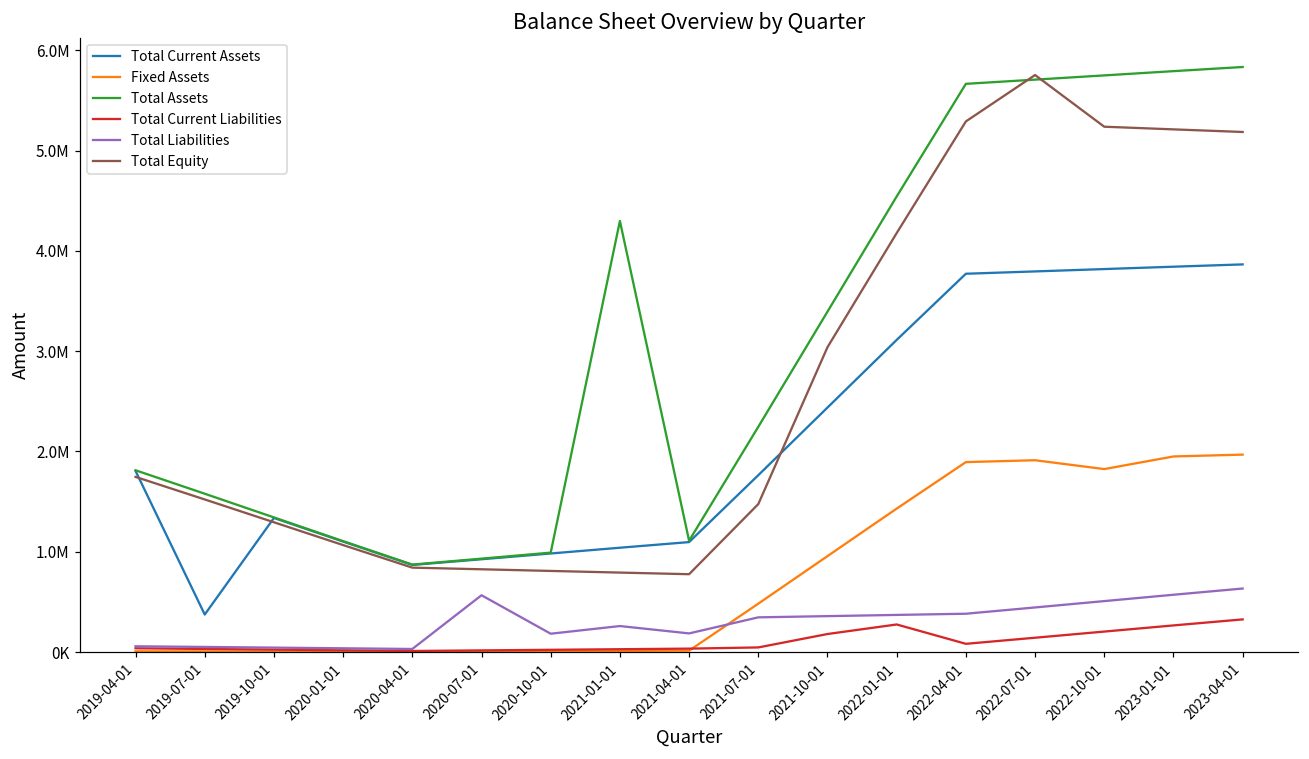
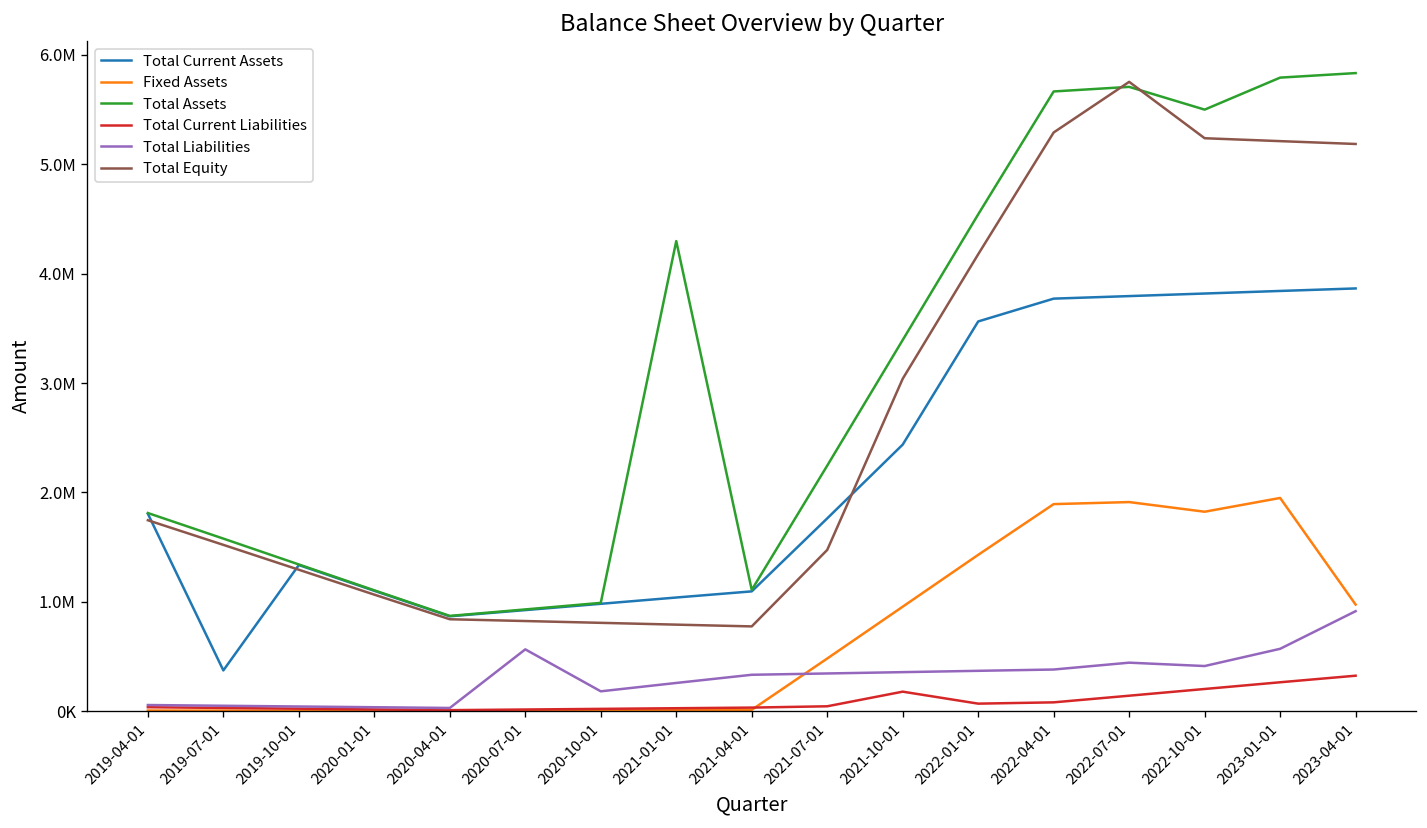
  {
    "Total Current Assets": {
      "2019-07-01": 400000,
      "2021-01-01": 1000000,
      "2021-07-01": 1800000,
      "2021-10-01": 2400000,
-     "2022-01-01": 3100000,
+     "2022-01-01": 3600000,
      "2022-04-01": 3800000,
      "2022-07-01": 3800000,
      "2022-10-01": 3800000,
      "2023-01-01": 3800000,
      "2023-04-01": 3900000
    },
    "Fixed Assets": {
      "2019-04-01": 0,
      "2021-07-01": 500000,
      "2021-10-01": 1000000,
      "2022-01-01": 1400000,
      "2022-04-01": 1900000,
      "2022-07-01": 1900000,
      "2022-10-01": 1800000,
      "2023-01-01": 1900000,
-     "2023-04-01": 2000000
+     "2023-04-01": 1000000
    },
    "Total Assets": {
      "2019-07-01": 1600000,
      "2021-01-01": 4300000,
      "2021-07-01": 2200000,
      "2021-10-01": 3400000,
      "2022-01-01": 4500000,
      "2022-04-01": 5700000,
      "2022-07-01": 5700000,
-     "2022-10-01": 5700000,
+     "2022-10-01": 5500000,
      "2023-01-01": 5800000,
      "2023-04-01": 5800000
    },
    "Total Current Liabilities": {
      "2021-07-01": 0,
      "2021-10-01": 200000,
-     "2022-01-01": 300000,
+     "2022-01-01": 100000,
      "2022-04-01": 100000,
      "2022-07-01": 100000,
      "2022-10-01": 200000,
      "2023-01-01": 300000,
      "2023-04-01": 300000
    },
    "Total Liabilities": {
      "2020-07-01": 600000,
      "2020-10-01": 200000,
      "2021-01-01": 300000,
-     "2021-04-01": 200000,
+     "2021-04-01": 300000,
      "2021-07-01": 300000,
      "2021-10-01": 400000,
      "2022-01-01": 400000,
      "2022-04-01": 400000,
      "2022-07-01": 400000,
-     "2022-10-01": 500000,
+     "2022-10-01": 400000,
      "2023-01-01": 600000,
-     "2023-04-01": 600000
+     "2023-04-01": 900000
    },
    "Total Equity": {
      "2019-04-01": 1700000,
      "2019-07-01": 1500000,
      "2019-10-01": 1300000,
      "2020-01-01": 1100000,
      "2020-07-01": 800000,
      "2020-10-01": 800000,
      "2021-01-01": 800000,
      "2021-04-01": 800000,
      "2021-07-01": 1500000,
      "2021-10-01": 3000000,
      "2022-01-01": 4200000,
      "2022-04-01": 5300000,
      "2022-07-01": 5800000,
      "2022-10-01": 5200000,
      "2023-01-01": 5200000,
      "2023-04-01": 5200000
    }
  }
